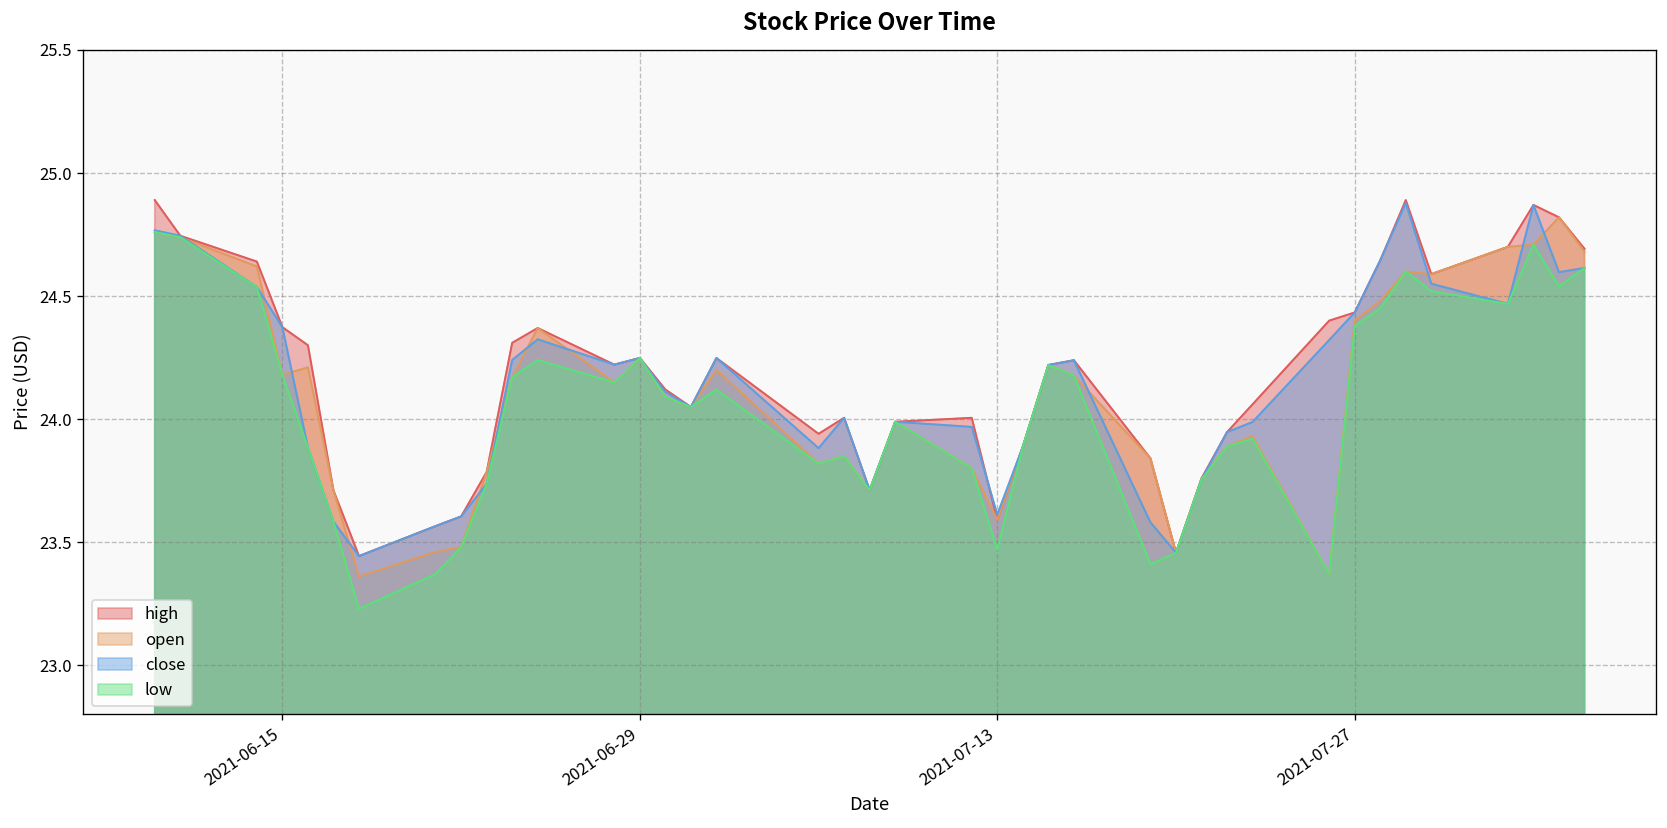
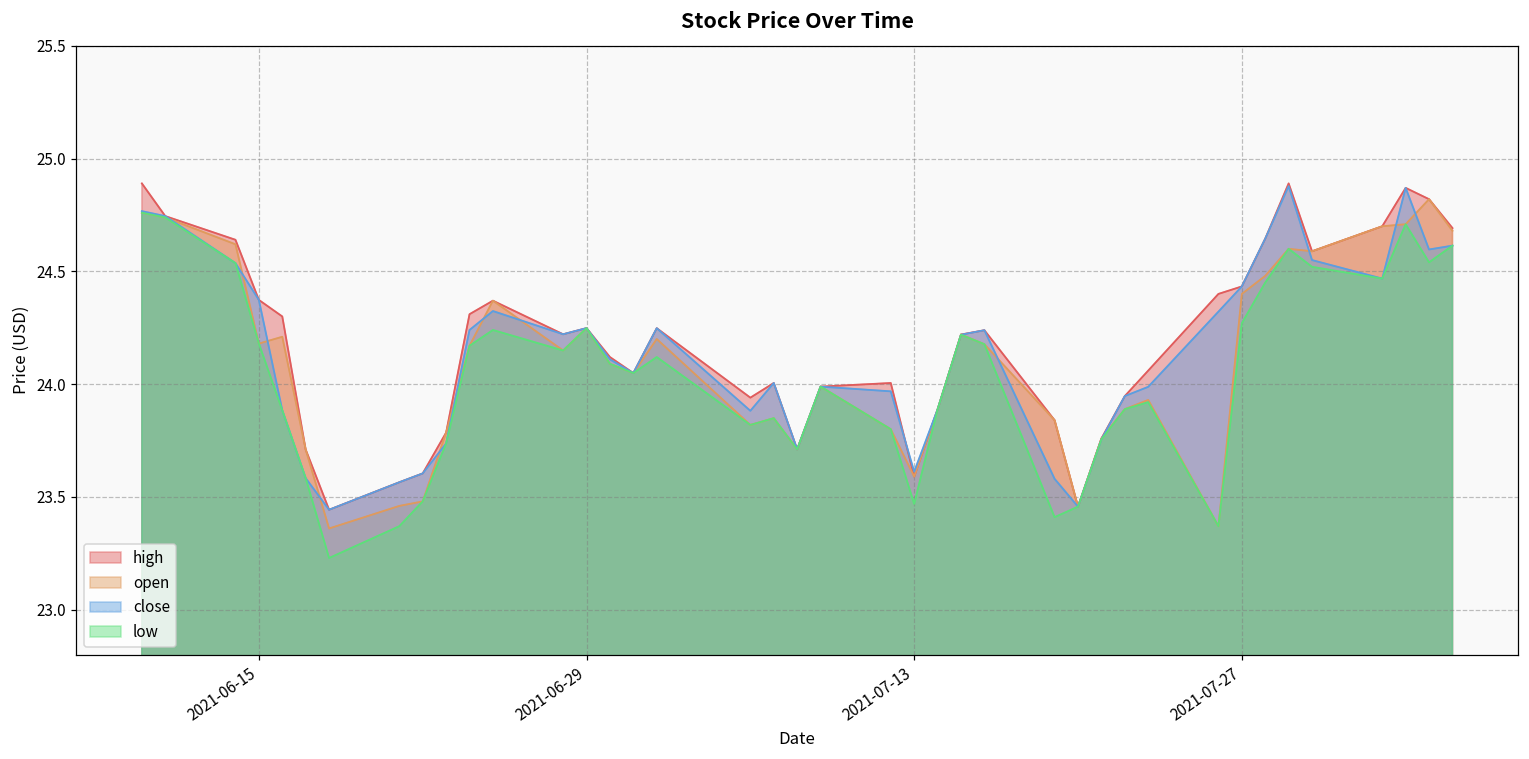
  {
    "close": {
      "2021-07-13": 23.61
    },
    "low": {
      "2021-07-13": 23.47,
-     "2021-07-27": 24.38
+     "2021-07-27": 24.27
    }
  }
